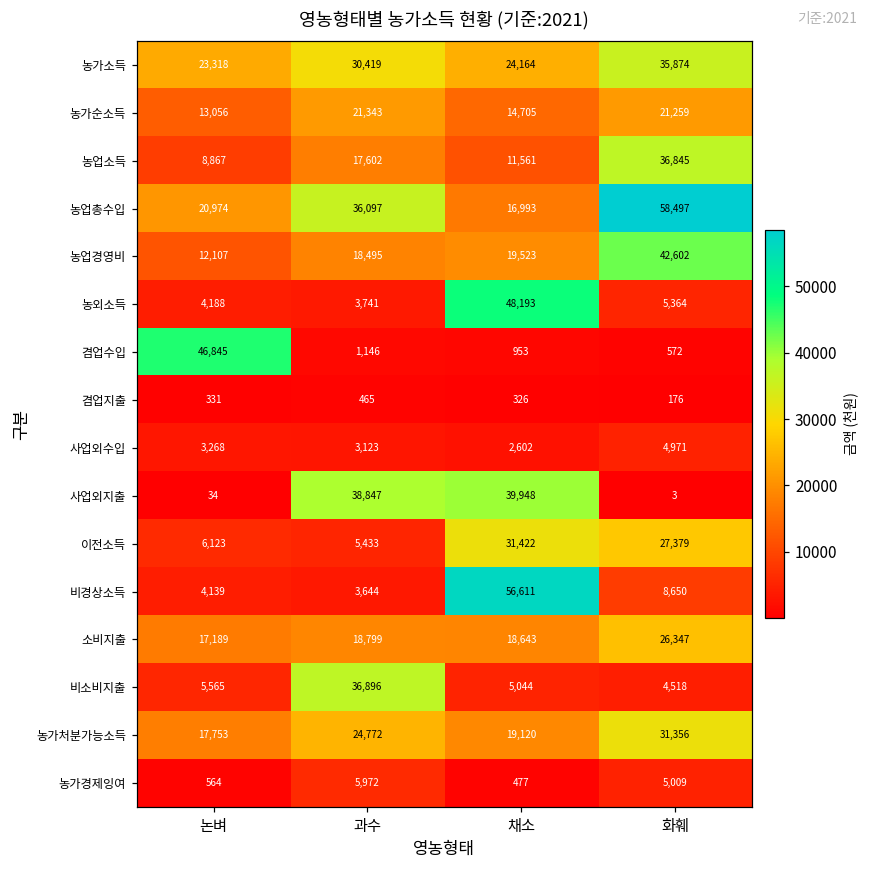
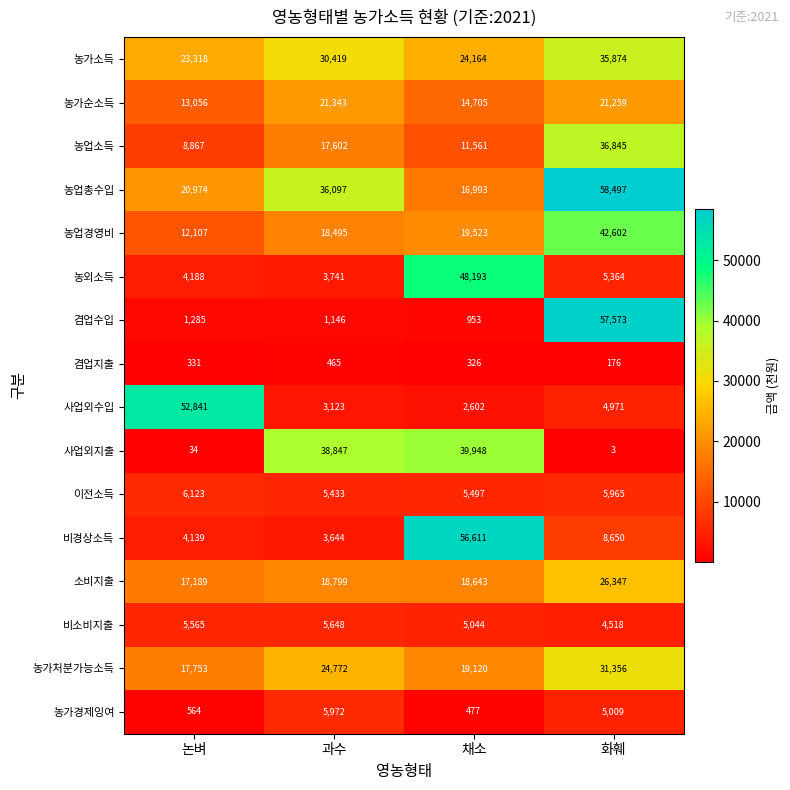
  {
    "농가소득": {
      "논벼": "23,318",
      "과수": "30,419",
      "채소": "24,164",
      "화훼": "35,874"
    },
    "농가순소득": {
      "논벼": "13,056",
      "과수": "21,343",
      "채소": "14,705",
      "화훼": "21,259"
    },
    "농업소득": {
      "논벼": "8,867",
      "과수": "17,602",
      "채소": "11,561",
      "화훼": "36,845"
    },
    "농업총수입": {
      "논벼": "20,974",
      "과수": "36,097",
      "채소": "16,993",
      "화훼": "58,497"
    },
    "농업경영비": {
      "논벼": "12,107",
      "과수": "18,495",
      "채소": "19,523",
      "화훼": "42,602"
    },
    "농외소득": {
      "논벼": "4,188",
      "과수": "3,741",
      "채소": "48,193",
      "화훼": "5,364"
    },
    "겸업수입": {
-     "논벼": "46,845",
+     "논벼": "1,285",
      "과수": "1,146",
      "채소": "953",
-     "화훼": "572"
+     "화훼": "57,573"
    },
    "겸업지출": {
      "논벼": "331",
      "과수": "465",
      "채소": "326",
      "화훼": "176"
    },
    "사업외수입": {
-     "논벼": "3,268",
+     "논벼": "52,841",
      "과수": "3,123",
      "채소": "2,602",
      "화훼": "4,971"
    },
    "사업외지출": {
      "논벼": "34",
      "과수": "38,847",
      "채소": "39,948",
      "화훼": "3"
    },
    "이전소득": {
      "논벼": "6,123",
      "과수": "5,433",
-     "채소": "31,422",
-     "화훼": "27,379"
+     "채소": "5,497",
+     "화훼": "5,965"
    },
    "비경상소득": {
      "논벼": "4,139",
      "과수": "3,644",
      "채소": "56,611",
      "화훼": "8,650"
    },
    "소비지출": {
      "논벼": "17,189",
      "과수": "18,799",
      "채소": "18,643",
      "화훼": "26,347"
    },
    "비소비지출": {
      "논벼": "5,565",
-     "과수": "36,896",
+     "과수": "5,648",
      "채소": "5,044",
      "화훼": "4,518"
    },
    "농가처분가능소득": {
      "논벼": "17,753",
      "과수": "24,772",
      "채소": "19,120",
      "화훼": "31,356"
    },
    "농가경제잉여": {
      "논벼": "564",
      "과수": "5,972",
      "채소": "477",
      "화훼": "5,009"
    }
  }
